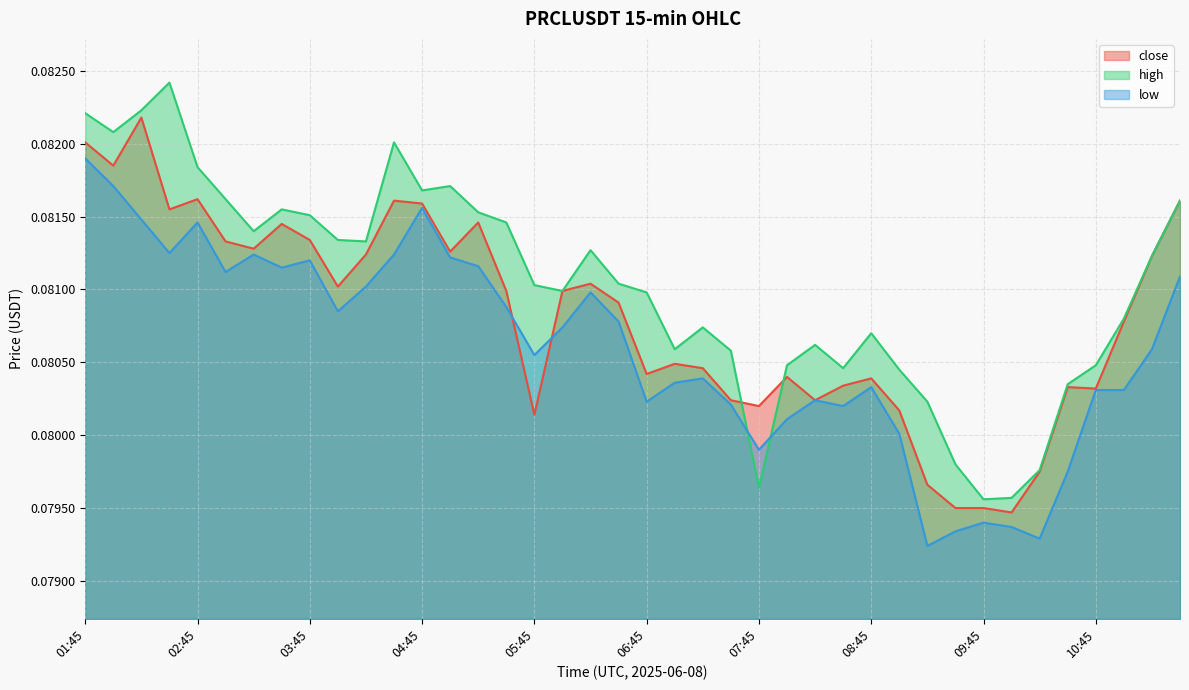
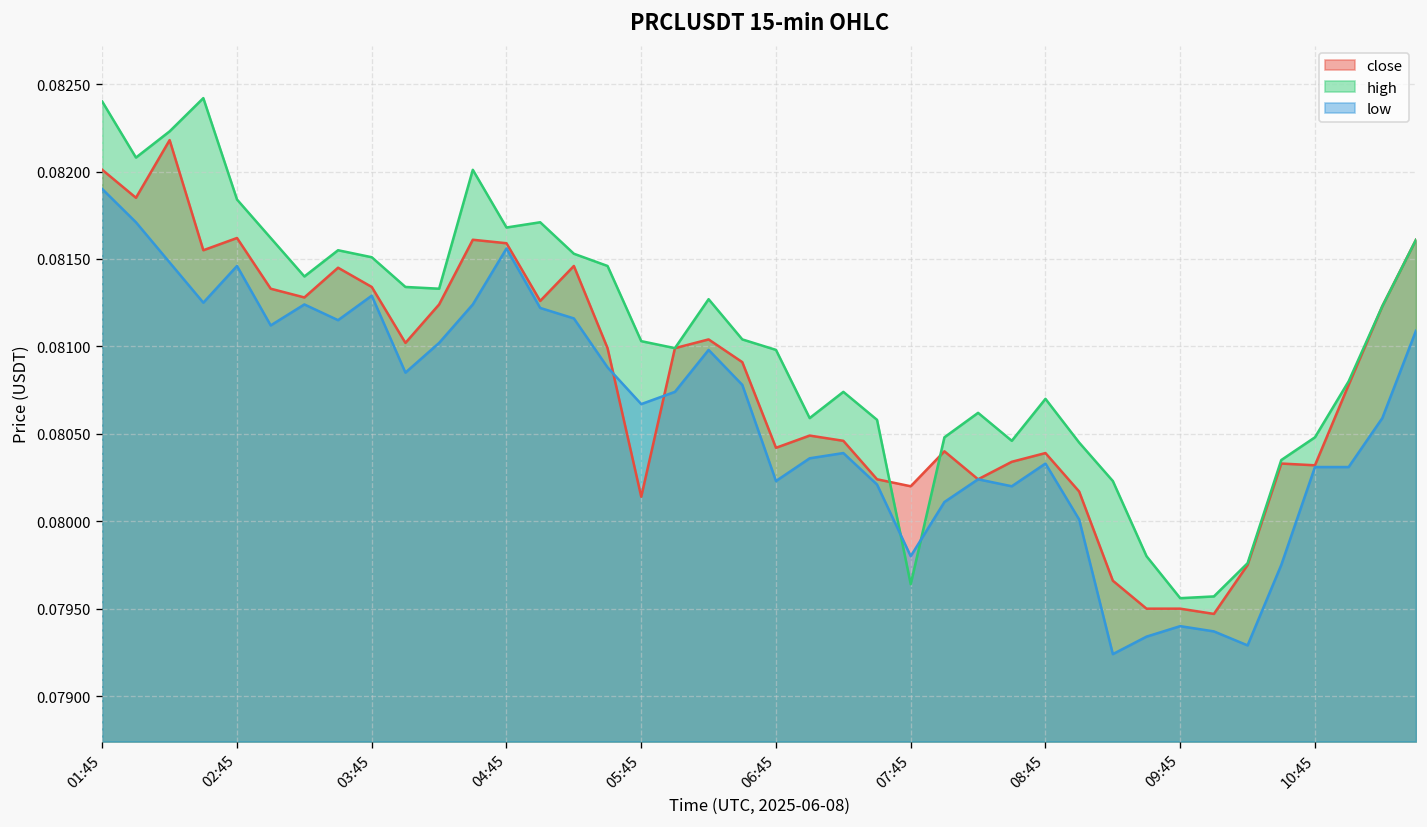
  {
    "close": {
      "01:45": 0.08201,
      "02:45": 0.08162,
      "03:45": 0.08134,
      "04:45": 0.08159,
      "05:45": 0.08014,
      "06:45": 0.08042,
      "07:45": 0.08020,
      "08:45": 0.08039,
      "09:45": 0.07950
    },
    "high": {
-     "01:45": 0.08221,
+     "01:45": 0.08240,
      "02:45": 0.08184,
      "03:45": 0.08151,
      "04:45": 0.08168,
      "05:45": 0.08103,
      "06:45": 0.08098,
      "07:45": 0.07964,
      "08:45": 0.08070,
      "09:45": 0.07956,
      "10:45": 0.08048
    },
    "low": {
      "01:45": 0.08190,
      "02:45": 0.08146,
-     "03:45": 0.08120,
+     "03:45": 0.08129,
      "04:45": 0.08156,
-     "05:45": 0.08055,
+     "05:45": 0.08067,
      "06:45": 0.08023,
-     "07:45": 0.0799,
+     "07:45": 0.0798,
      "08:45": 0.08033,
      "09:45": 0.07940
    }
  }
